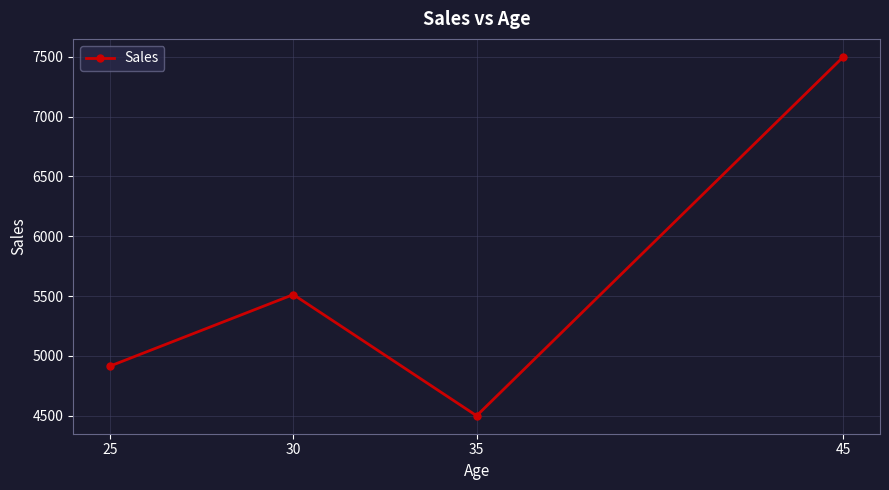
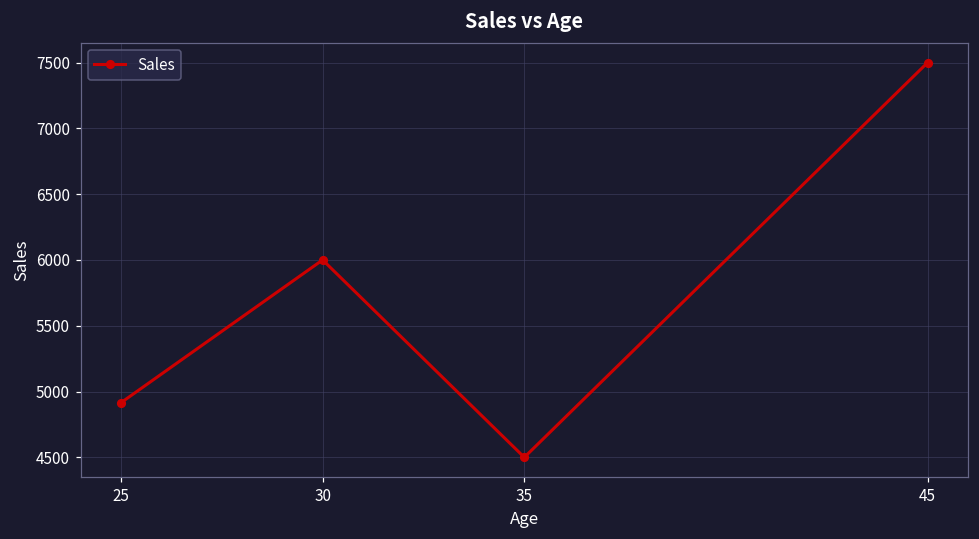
  {
    "25": 4920,
-   "30": 5510,
+   "30": 6000,
    "35": 4500,
    "45": 7500
  }
